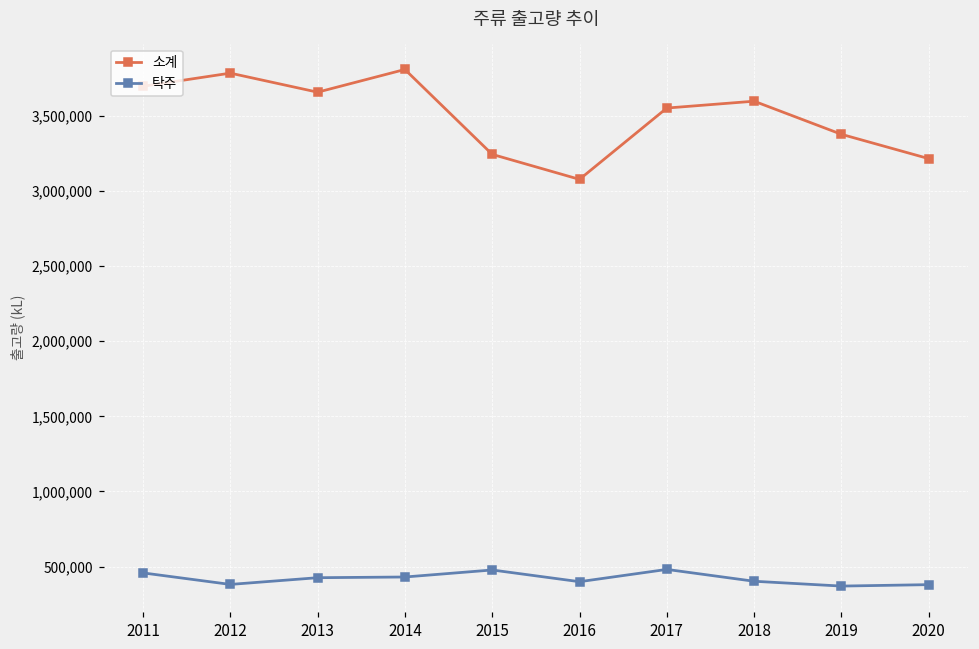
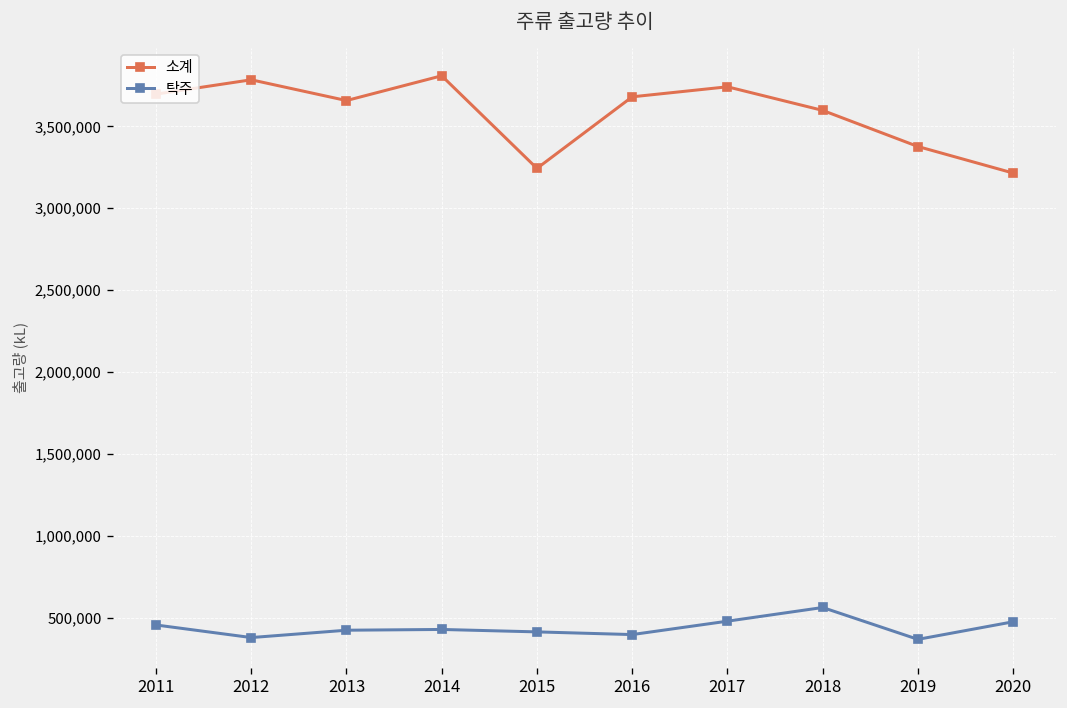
  {
    "소계": {
      "2012": "3,780,000",
      "2013": "3,660,000",
      "2014": "3,810,000",
      "2015": "3,240,000",
-     "2016": "3,080,000",
-     "2017": "3,550,000",
+     "2016": "3,680,000",
+     "2017": "3,740,000",
      "2018": "3,600,000",
      "2019": "3,380,000",
      "2020": "3,210,000"
    },
    "탁주": {
      "2011": "460,000",
      "2012": "380,000",
      "2013": "430,000",
      "2014": "430,000",
-     "2015": "480,000",
+     "2015": "420,000",
      "2016": "400,000",
      "2017": "480,000",
-     "2018": "400,000",
+     "2018": "560,000",
      "2019": "370,000",
-     "2020": "380,000"
+     "2020": "480,000"
    }
  }
